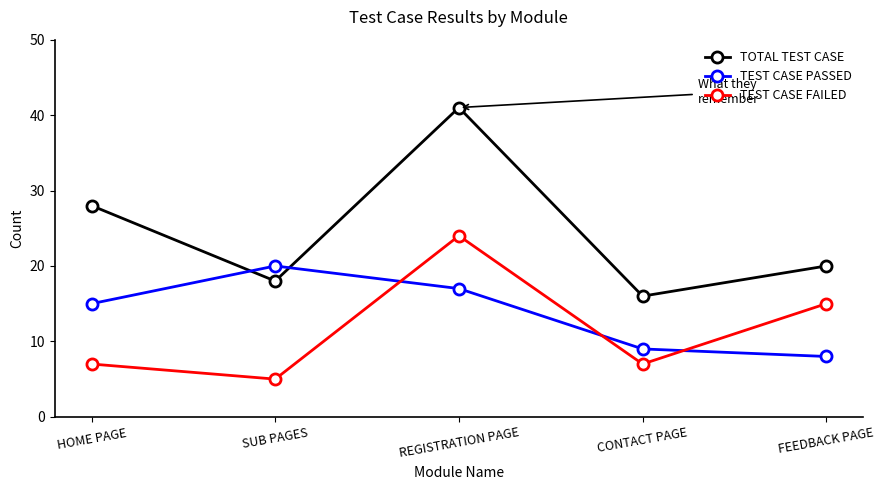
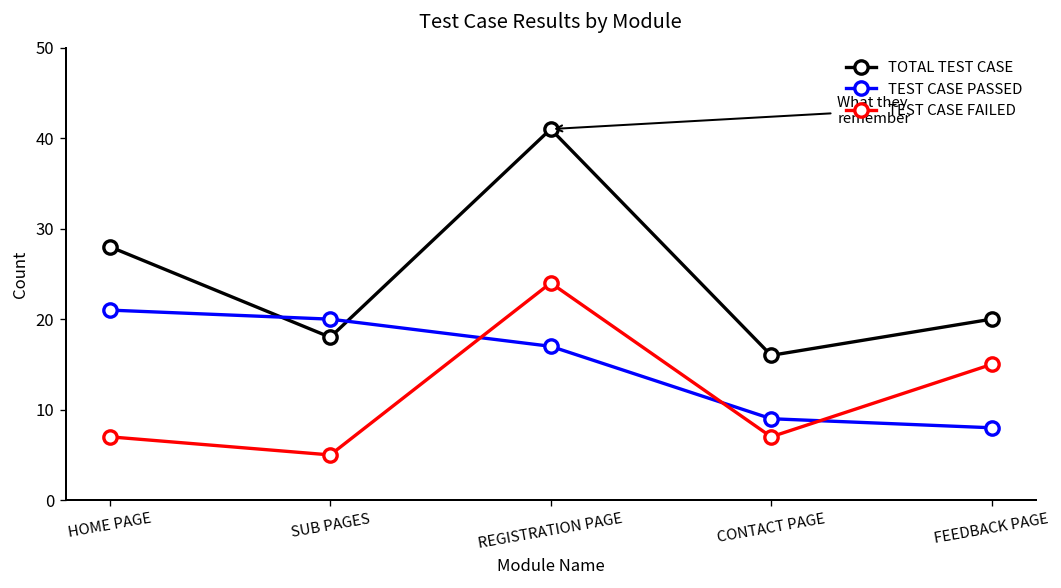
  {
    "TOTAL TEST CASE": {
      "HOME PAGE": 28,
      "SUB PAGES": 18,
      "REGISTRATION PAGE": 41,
      "CONTACT PAGE": 16,
      "FEEDBACK PAGE": 20
    },
    "TEST CASE PASSED": {
-     "HOME PAGE": 15,
+     "HOME PAGE": 21,
      "SUB PAGES": 20,
      "REGISTRATION PAGE": 17,
      "CONTACT PAGE": 9,
      "FEEDBACK PAGE": 8
    },
    "TEST CASE FAILED": {
      "HOME PAGE": 7,
      "SUB PAGES": 5,
      "REGISTRATION PAGE": 24,
      "CONTACT PAGE": 7,
      "FEEDBACK PAGE": 15
    }
  }
